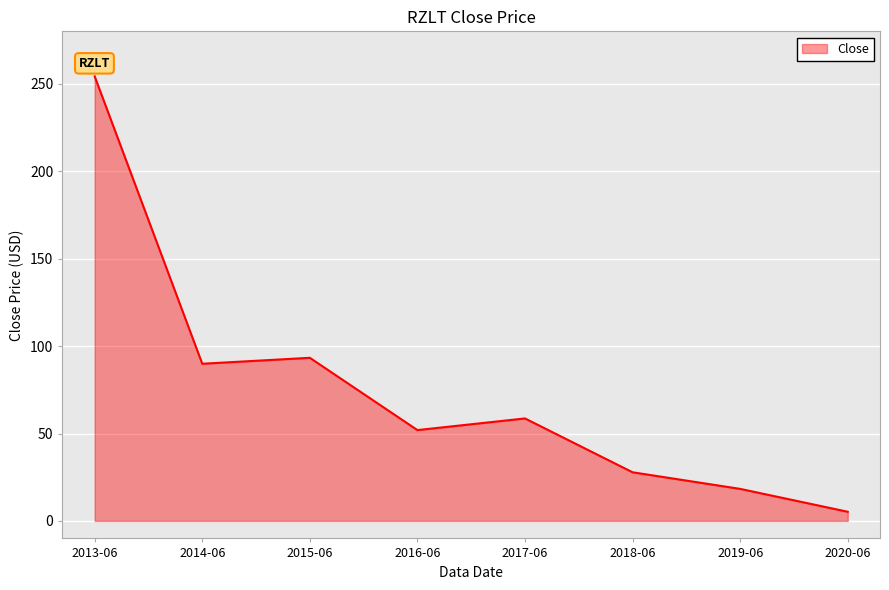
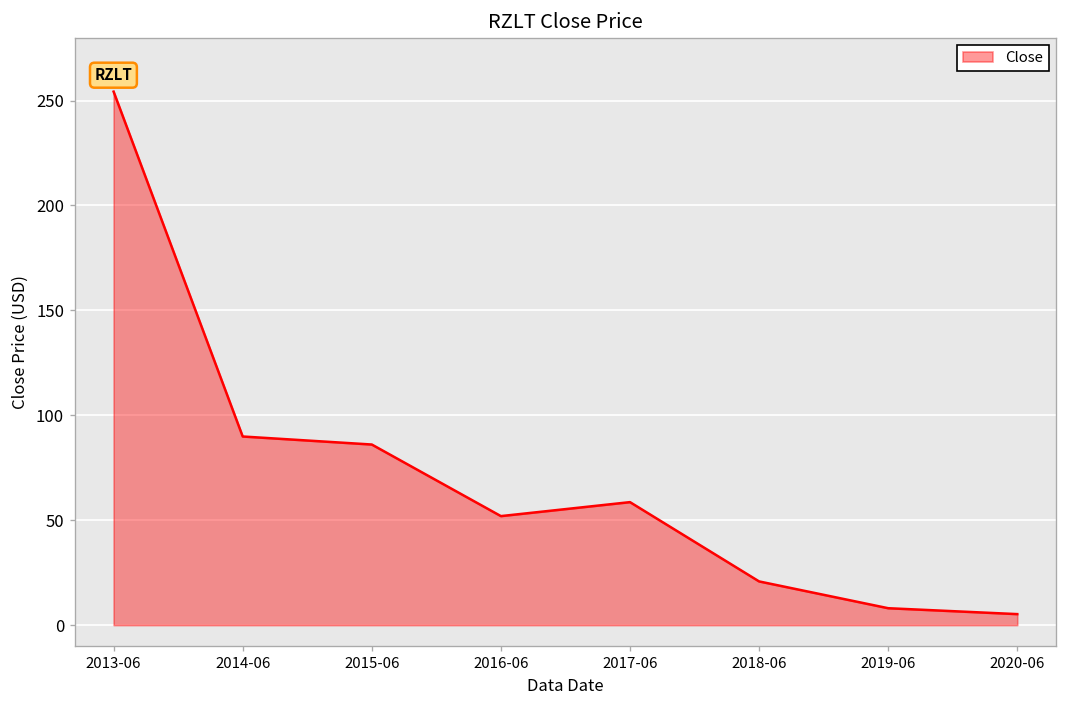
  {
    "2013-06": 254,
    "2014-06": 90,
-   "2015-06": 93,
+   "2015-06": 86,
    "2016-06": 52,
    "2017-06": 59,
-   "2018-06": 28,
-   "2019-06": 18,
+   "2018-06": 21,
+   "2019-06": 8,
    "2020-06": 5
  }
